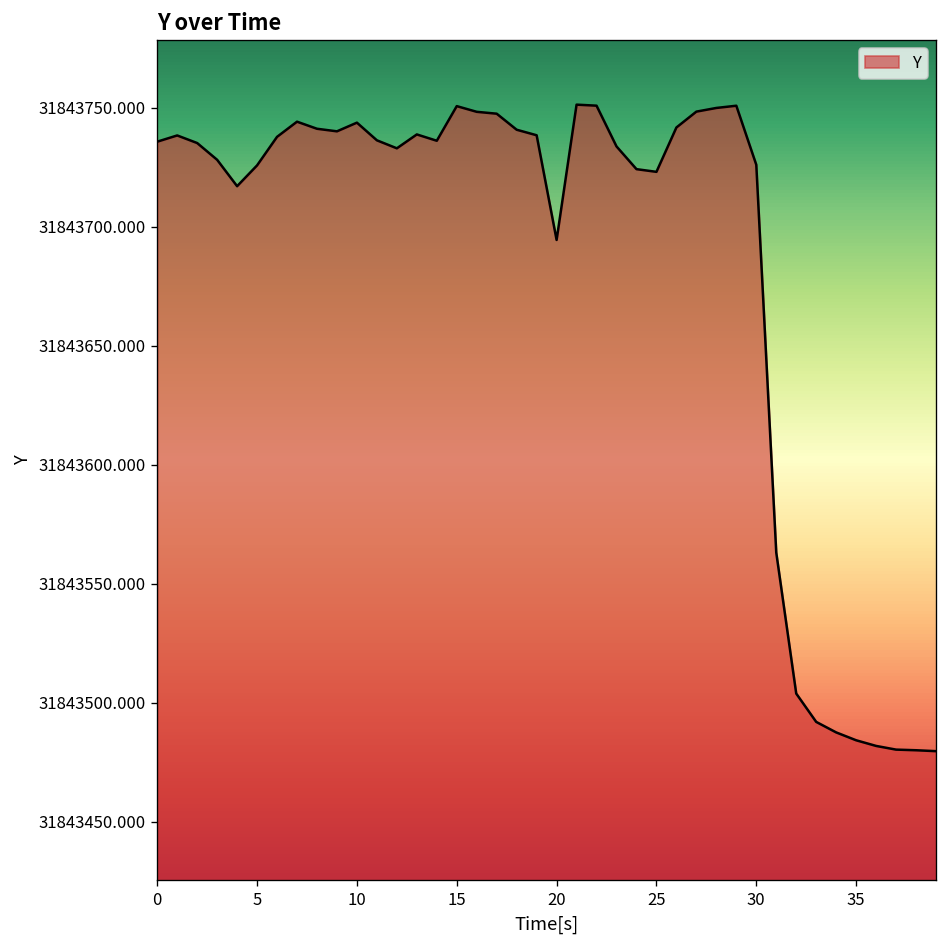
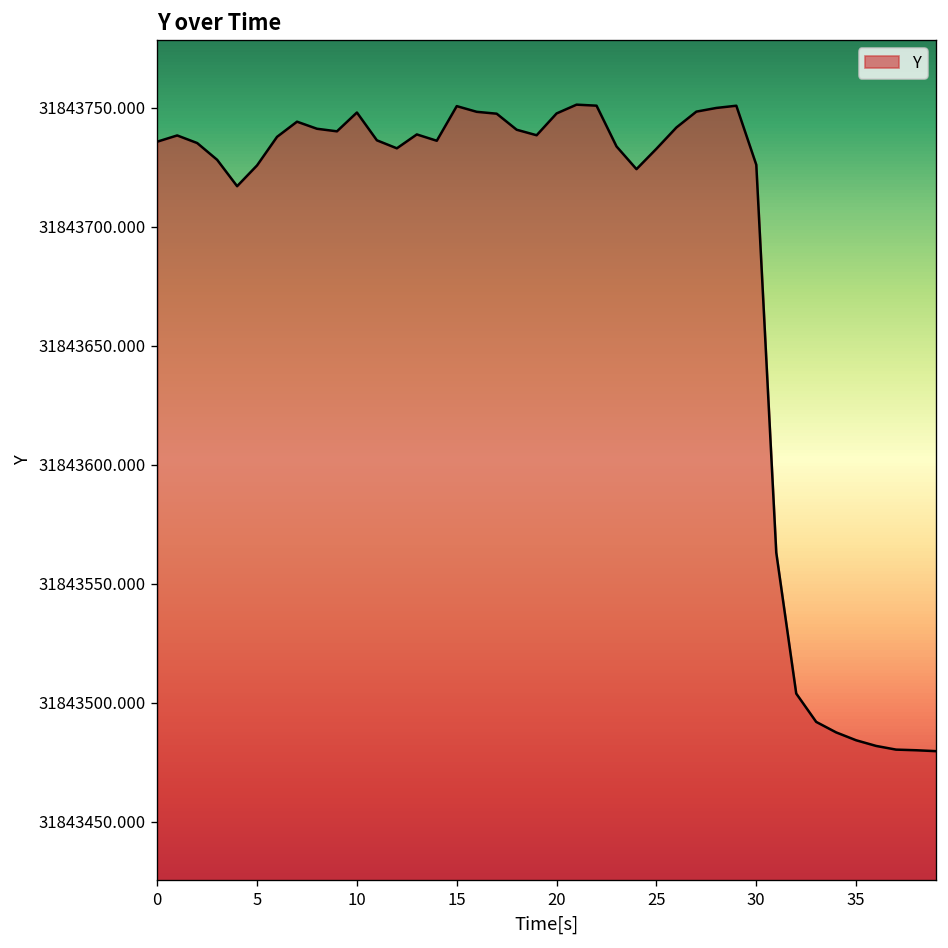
  {
    "0": 31843736,
    "5": 31843726,
-   "10": 31843744,
+   "10": 31843748,
    "15": 31843751,
-   "20": 31843695,
-   "25": 31843723,
+   "20": 31843748,
+   "25": 31843733,
    "30": 31843726,
    "35": 31843484
  }
